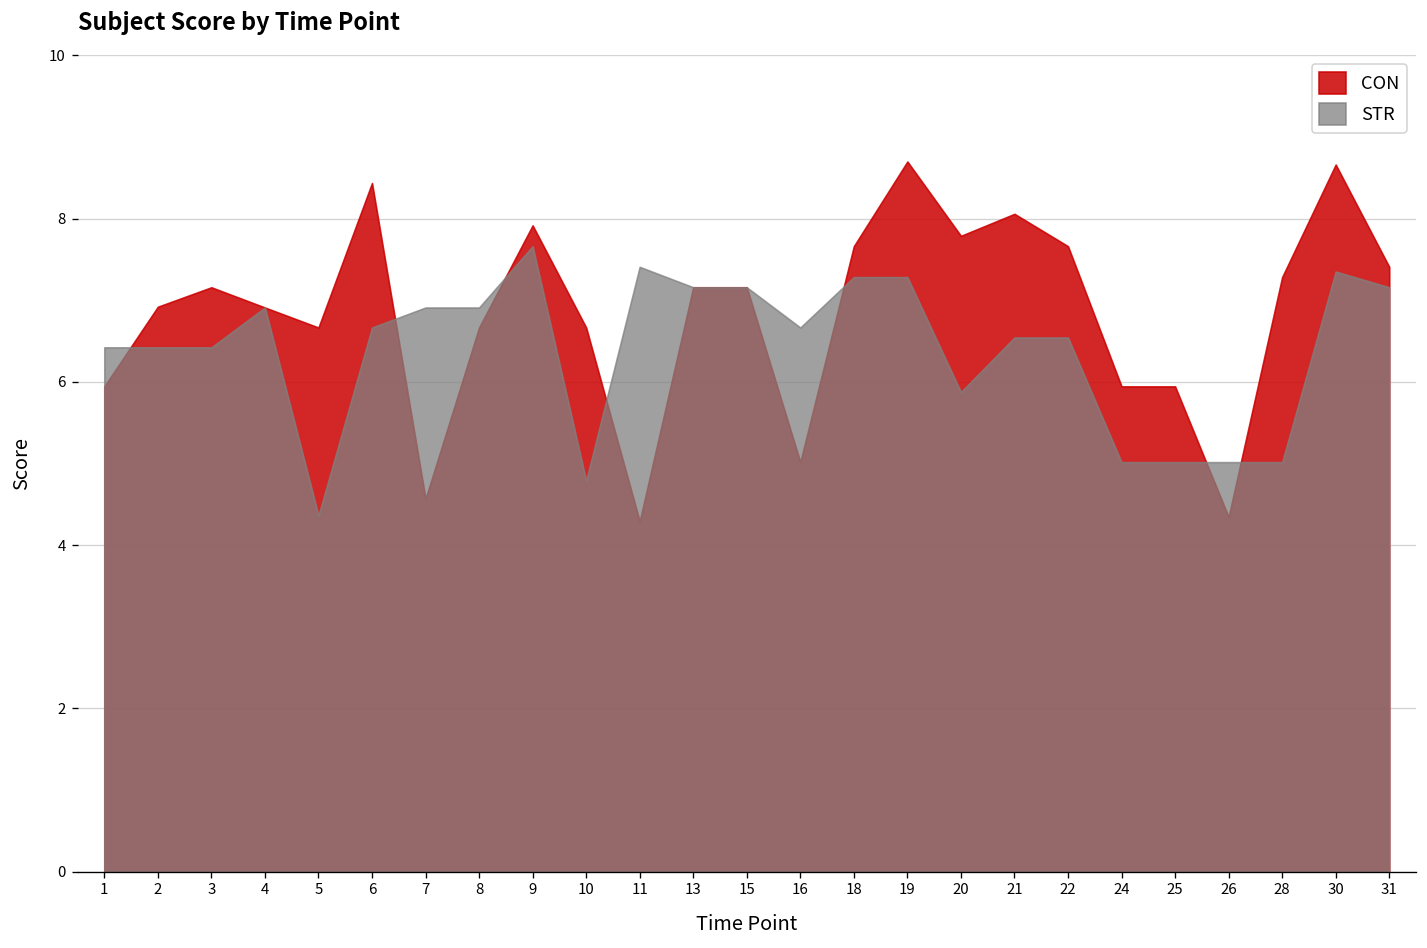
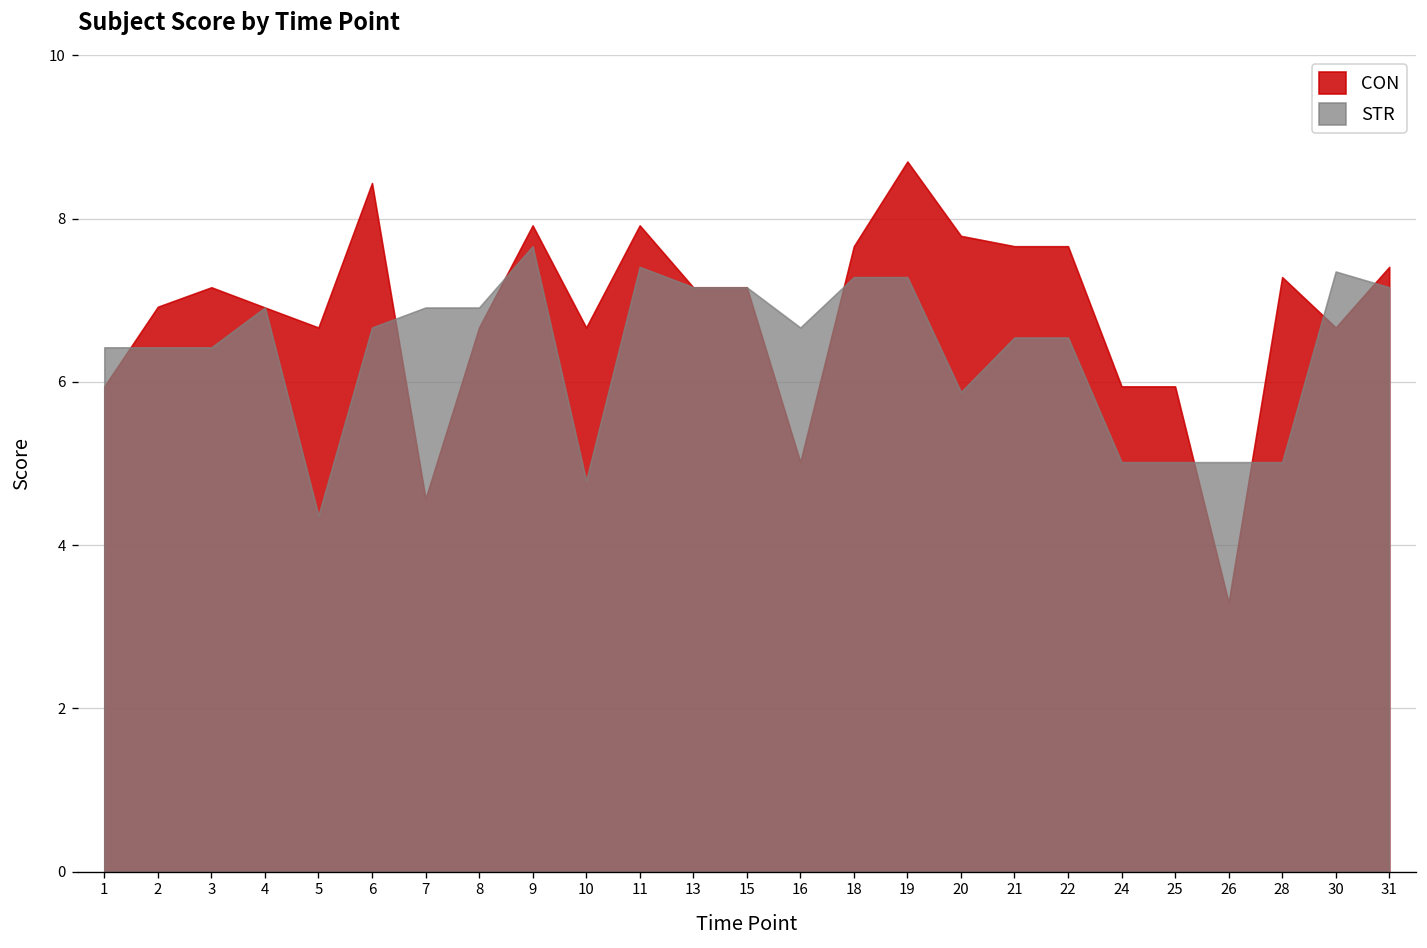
  {
    "CON": {
      "1": 5.9,
      "2": 6.9,
      "3": 7.2,
      "5": 6.7,
      "6": 8.4,
      "7": 4.6,
      "8": 6.7,
      "9": 7.9,
      "10": 6.7,
-     "11": 4.3,
+     "11": 7.9,
      "16": 5.0,
      "18": 7.7,
      "19": 8.7,
      "20": 7.8,
-     "21": 8.1,
+     "21": 7.7,
      "22": 7.7,
      "24": 5.9,
      "25": 5.9,
-     "26": 4.3,
+     "26": 3.3,
      "28": 7.3,
-     "30": 8.7,
+     "30": 6.7,
      "31": 7.4
    },
    "STR": {
      "1": 6.4,
      "2": 6.4,
      "3": 6.4,
      "5": 4.4,
      "6": 6.7,
      "7": 6.9,
      "8": 6.9,
      "9": 7.7,
      "10": 4.8,
      "11": 7.4,
      "16": 6.7,
      "18": 7.3,
      "19": 7.3,
      "20": 5.9,
      "21": 6.5,
      "22": 6.5,
      "24": 5.0,
      "25": 5.0,
      "26": 5.0,
      "28": 5.0,
      "30": 7.4,
      "31": 7.2
    }
  }
